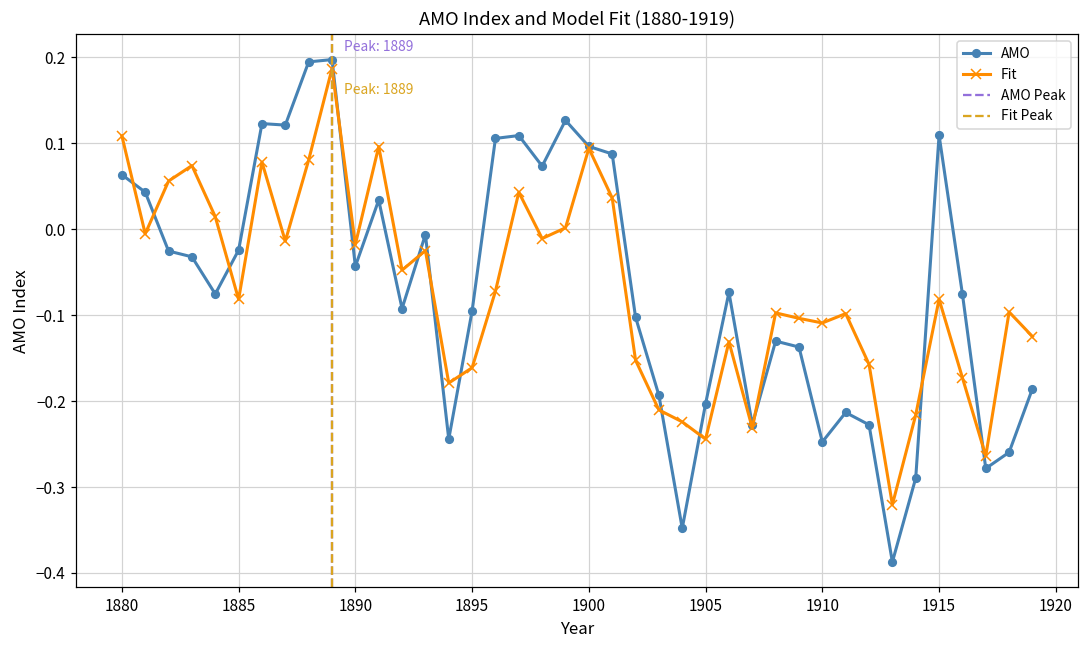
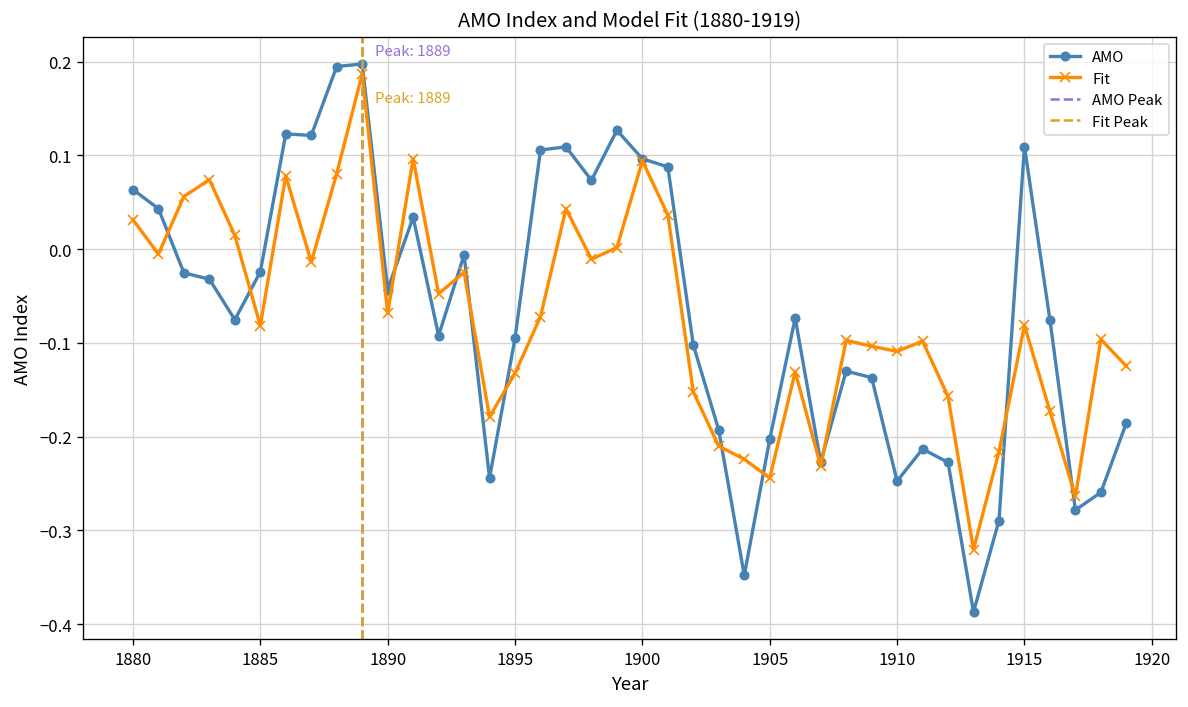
  {
    "AMO": {
      "1880": 0.06,
      "1885": -0.02,
      "1890": -0.04,
      "1895": -0.10,
      "1905": -0.20,
      "1910": -0.25,
      "1915": 0.11
    },
    "Fit": {
-     "1880": 0.11,
+     "1880": 0.03,
      "1885": -0.08,
-     "1890": -0.02,
-     "1895": -0.16,
+     "1890": -0.07,
+     "1895": -0.13,
      "1905": -0.24,
      "1910": -0.11,
      "1915": -0.08
    }
  }
